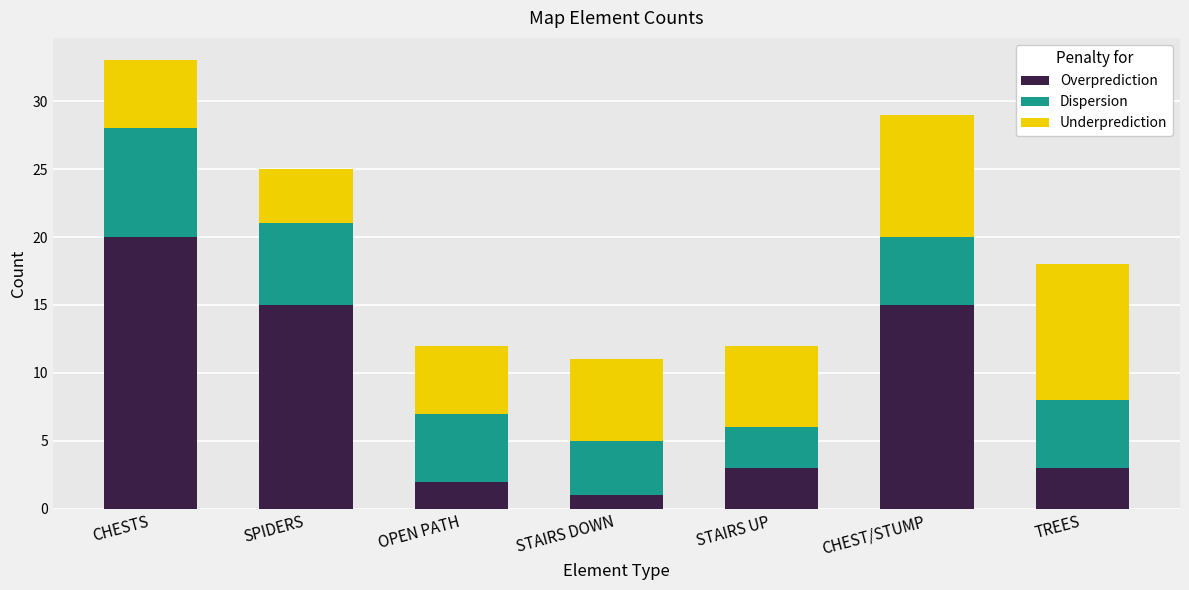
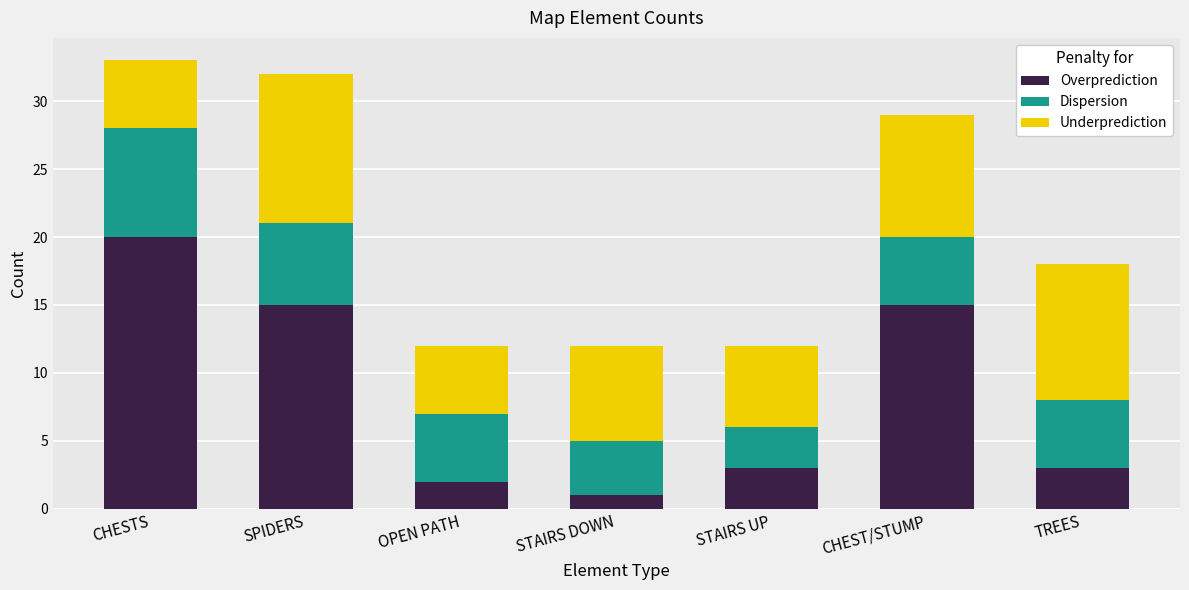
  {
    "Overprediction": {
      "CHESTS": 20,
      "SPIDERS": 15,
      "OPEN PATH": 2,
      "STAIRS DOWN": 1,
      "STAIRS UP": 3,
      "CHEST/STUMP": 15,
      "TREES": 3
    },
    "Dispersion": {
      "CHESTS": 8,
      "SPIDERS": 6,
      "OPEN PATH": 5,
      "STAIRS DOWN": 4,
      "STAIRS UP": 3,
      "CHEST/STUMP": 5,
      "TREES": 5
    },
    "Underprediction": {
      "CHESTS": 5,
-     "SPIDERS": 4,
+     "SPIDERS": 11,
      "OPEN PATH": 5,
-     "STAIRS DOWN": 6,
+     "STAIRS DOWN": 7,
      "STAIRS UP": 6,
      "CHEST/STUMP": 9,
      "TREES": 10
    }
  }
